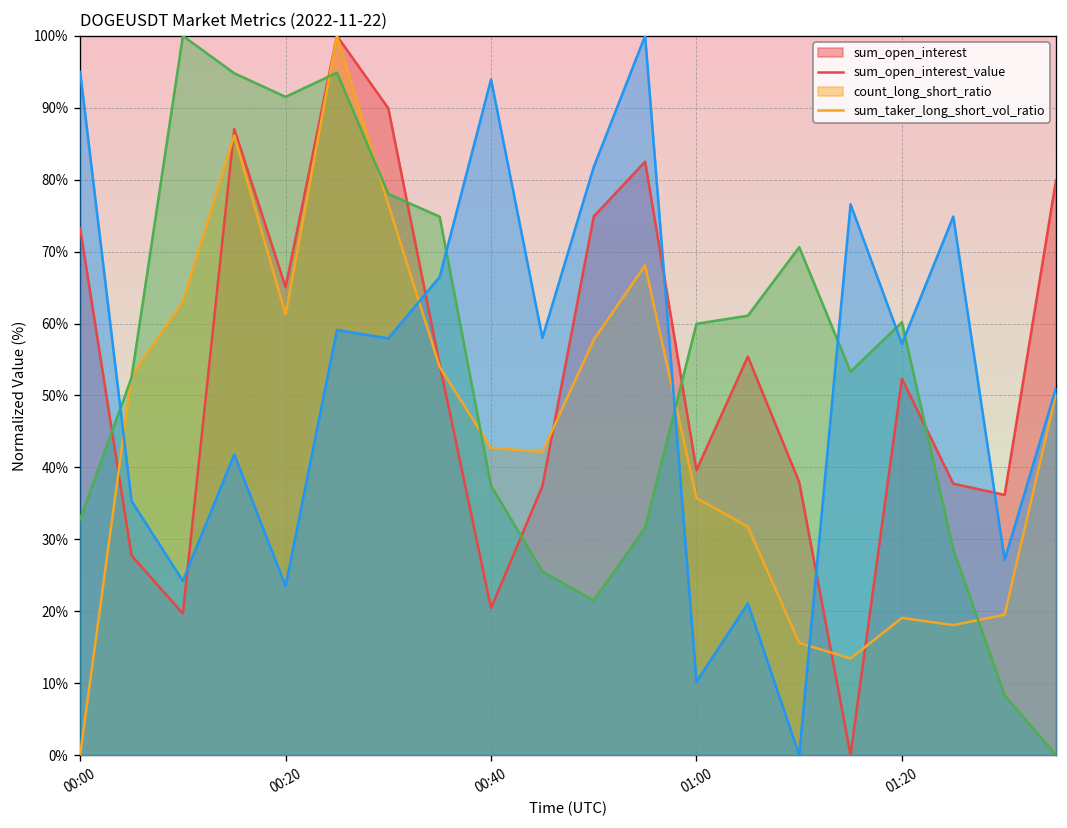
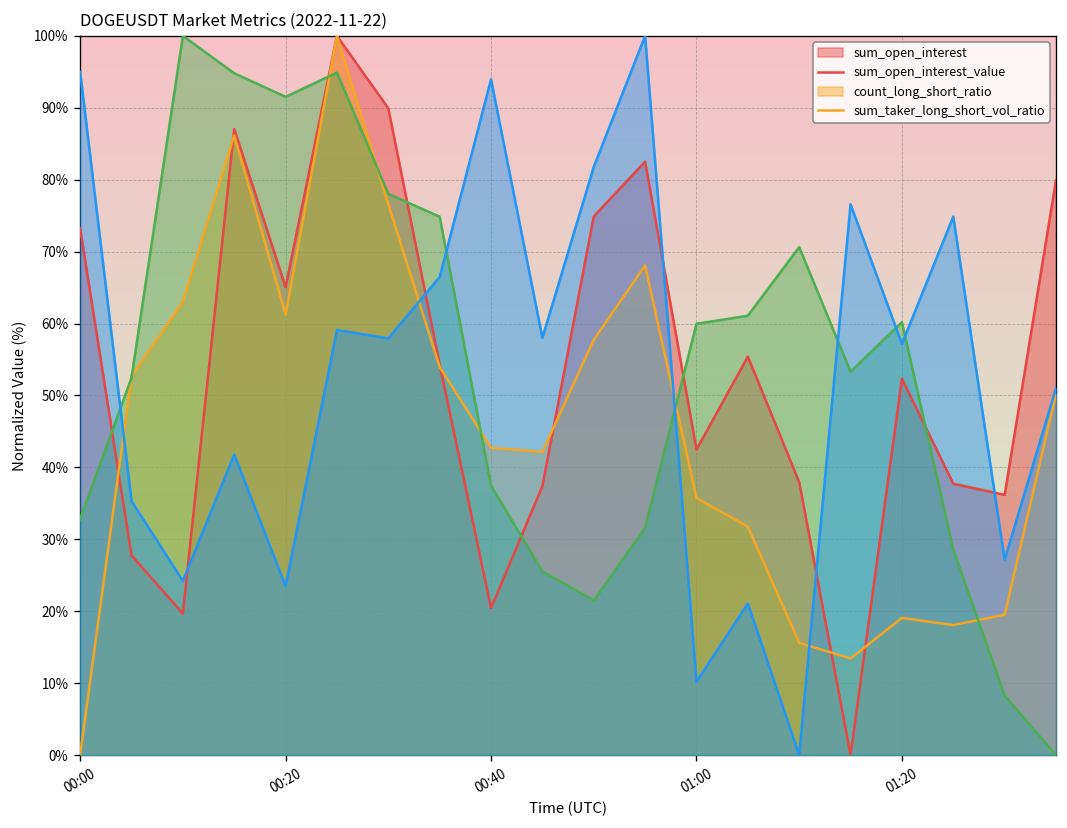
  {
    "sum_open_interest": {
      "00:00": "73%",
      "00:20": "65%",
      "00:40": "20%",
-     "01:00": "40%",
+     "01:00": "42%",
      "01:20": "52%"
    }
  }
